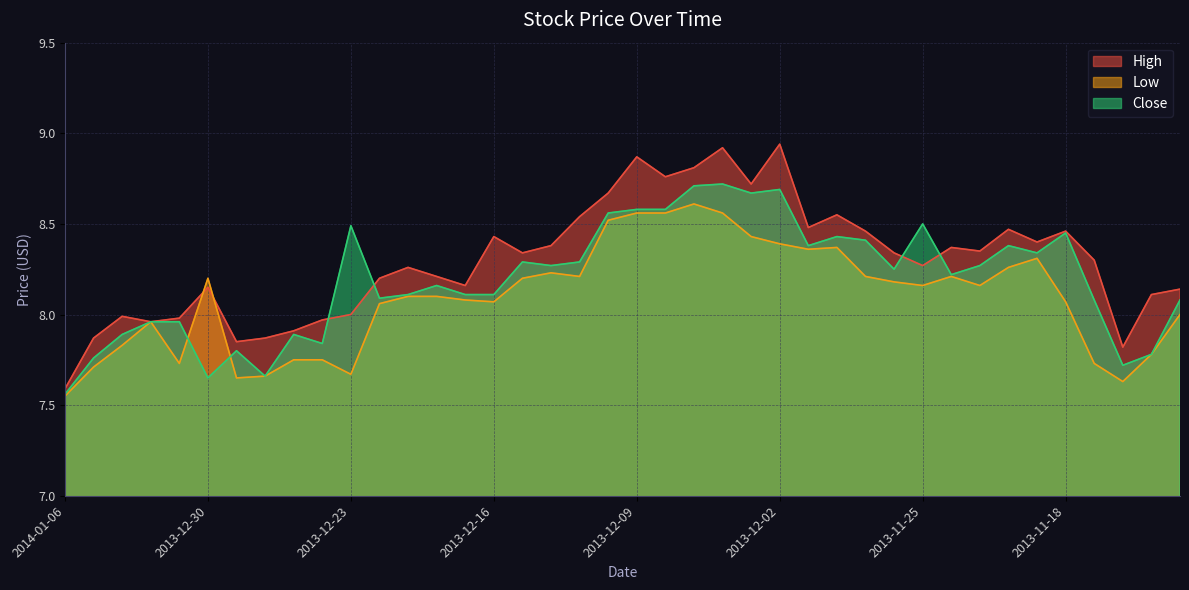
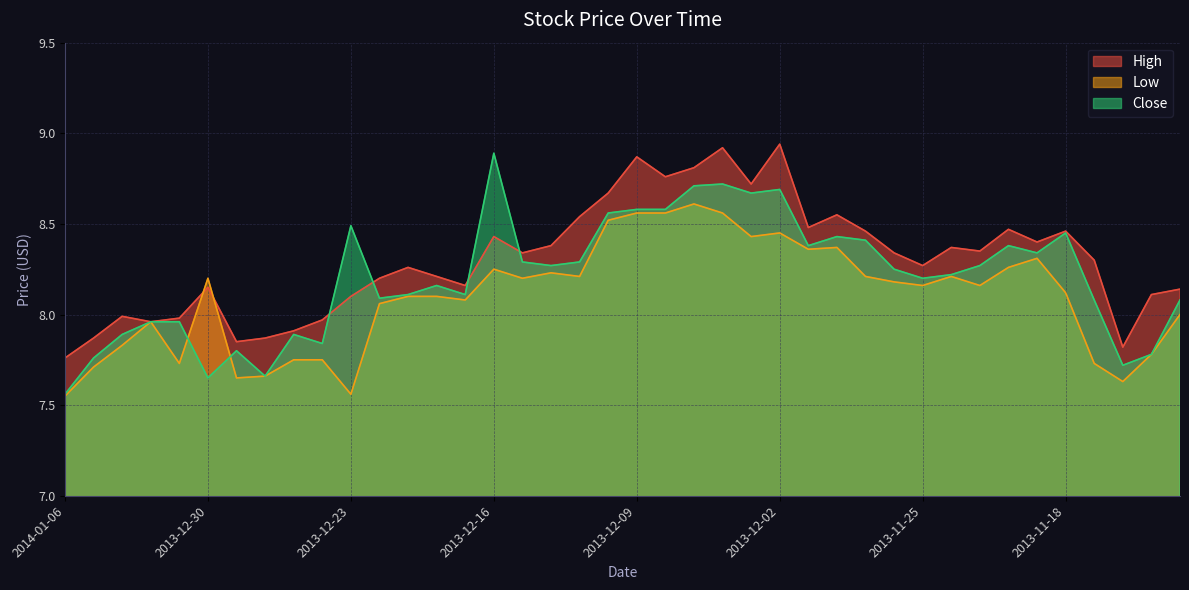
  {
    "High": {
-     "2014-01-06": 7.59,
+     "2014-01-06": 7.76,
      "2013-12-30": 8.15,
-     "2013-12-23": 8.0,
+     "2013-12-23": 8.1,
      "2013-12-16": 8.43,
      "2013-12-09": 8.87,
      "2013-12-02": 8.94,
      "2013-11-25": 8.27
    },
    "Low": {
      "2013-12-30": 8.20,
-     "2013-12-23": 7.67,
-     "2013-12-16": 8.07,
+     "2013-12-23": 7.56,
+     "2013-12-16": 8.25,
      "2013-12-09": 8.56,
-     "2013-12-02": 8.39,
+     "2013-12-02": 8.45,
      "2013-11-25": 8.16,
-     "2013-11-18": 8.07
+     "2013-11-18": 8.12
    },
    "Close": {
      "2013-12-30": 7.65,
      "2013-12-23": 8.49,
-     "2013-12-16": 8.11,
+     "2013-12-16": 8.89,
      "2013-12-09": 8.58,
      "2013-12-02": 8.69,
-     "2013-11-25": 8.5
+     "2013-11-25": 8.2
    }
  }
